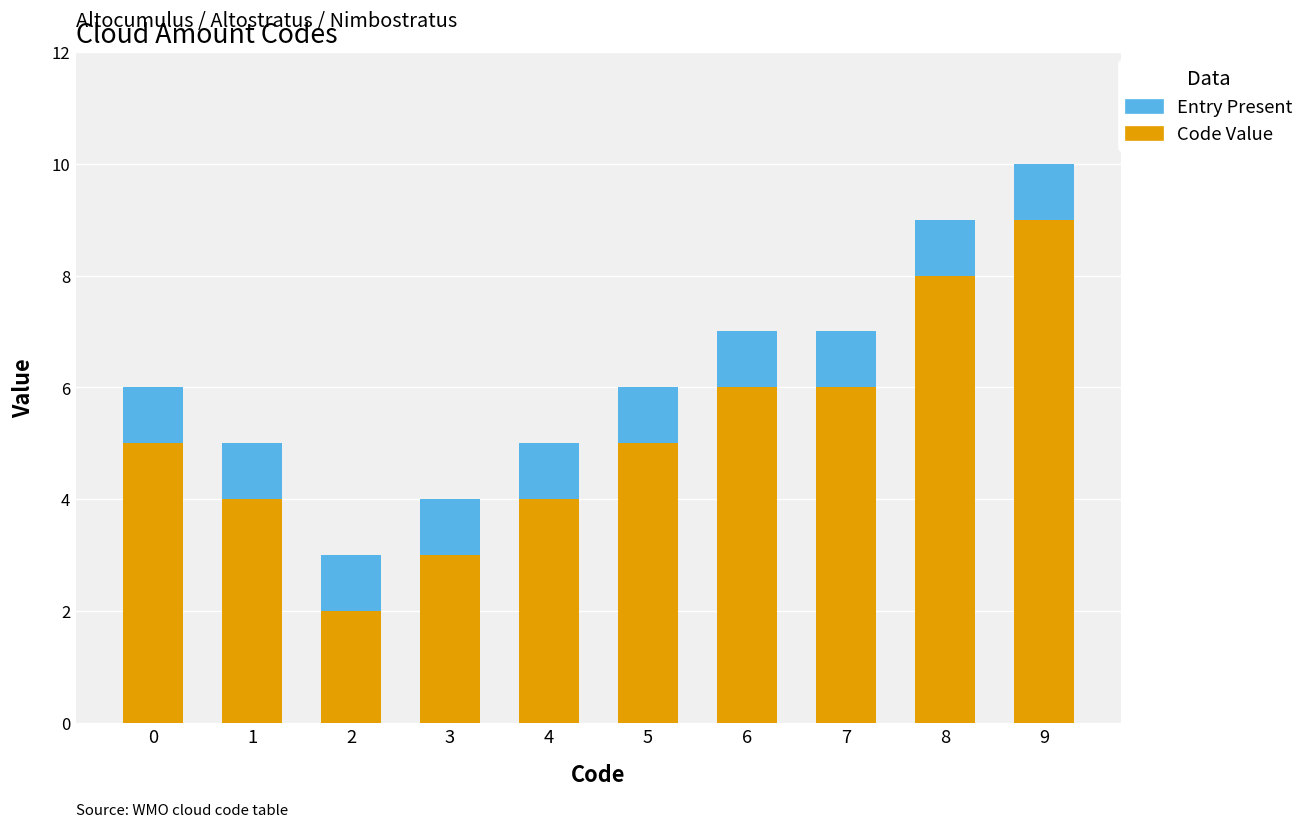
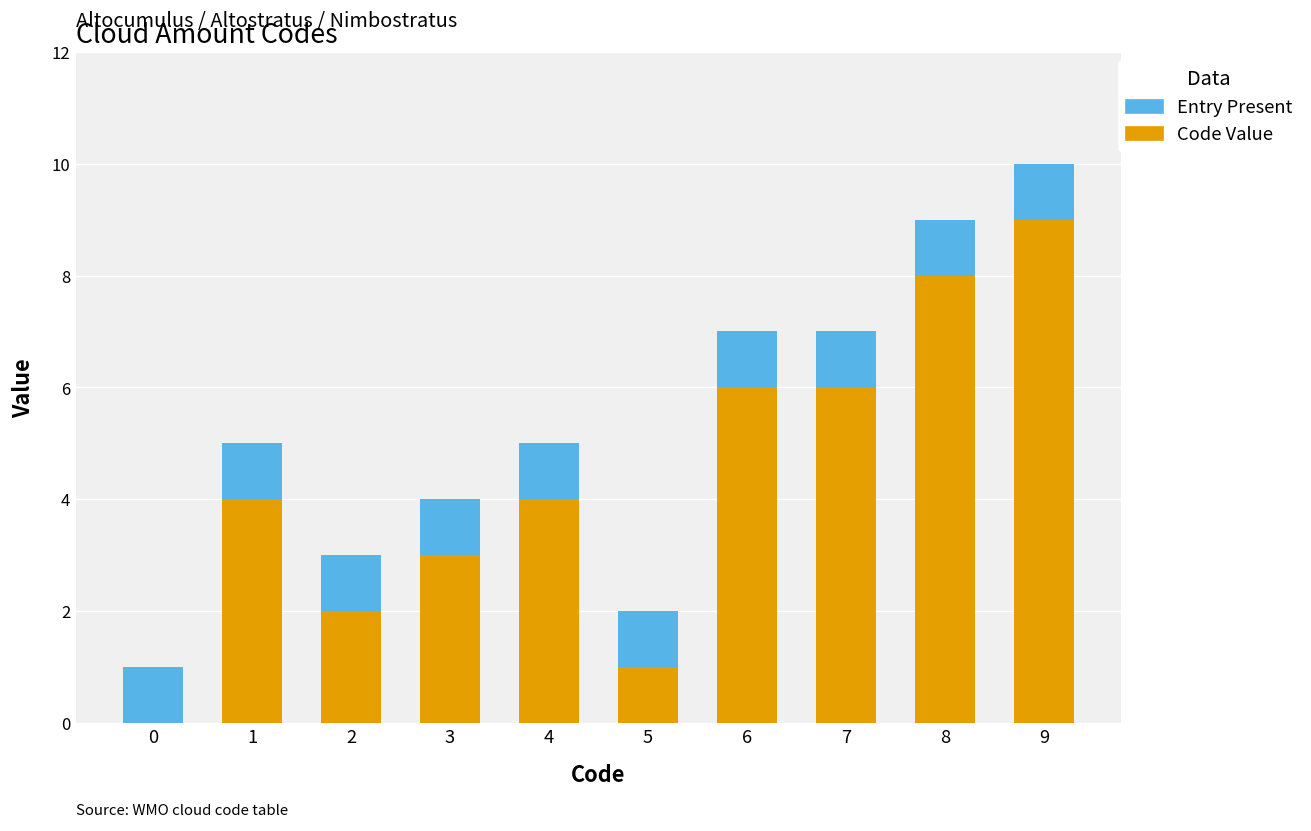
  {
    "Code Value": {
-     "0": 5,
+     "0": 0,
      "1": 4,
      "2": 2,
      "3": 3,
      "4": 4,
-     "5": 5,
+     "5": 1,
      "6": 6,
      "7": 6,
      "8": 8,
      "9": 9
    },
    "Entry Present": {
      "0": 1,
      "1": 1,
      "2": 1,
      "3": 1,
      "4": 1,
      "5": 1,
      "6": 1,
      "7": 1,
      "8": 1,
      "9": 1
    }
  }
